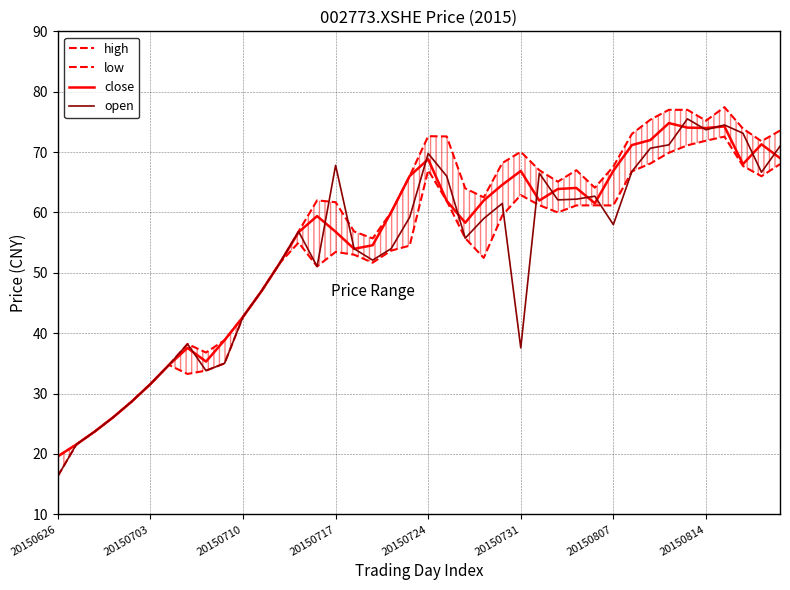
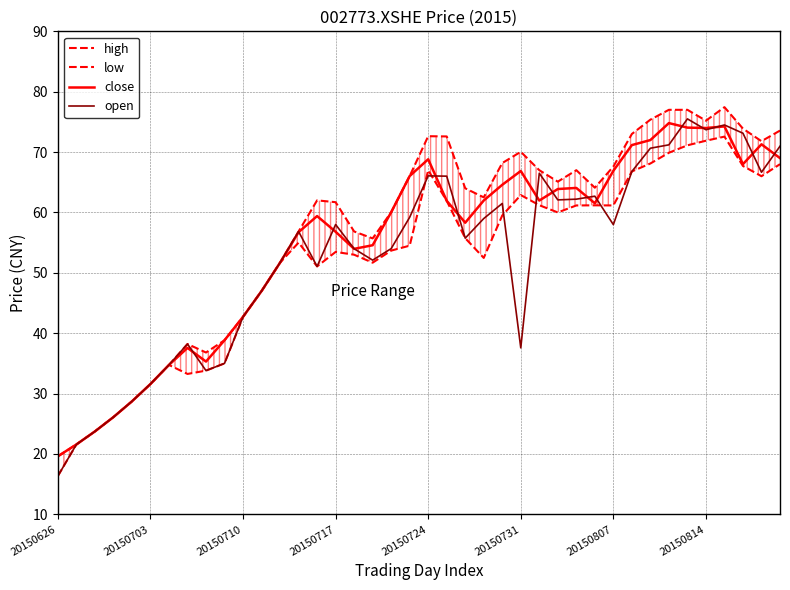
  {
    "open": {
-     "20150717": 68,
-     "20150724": 70,
+     "20150717": 58,
+     "20150724": 66,
      "20150731": 38,
      "20150807": 58
    }
  }
